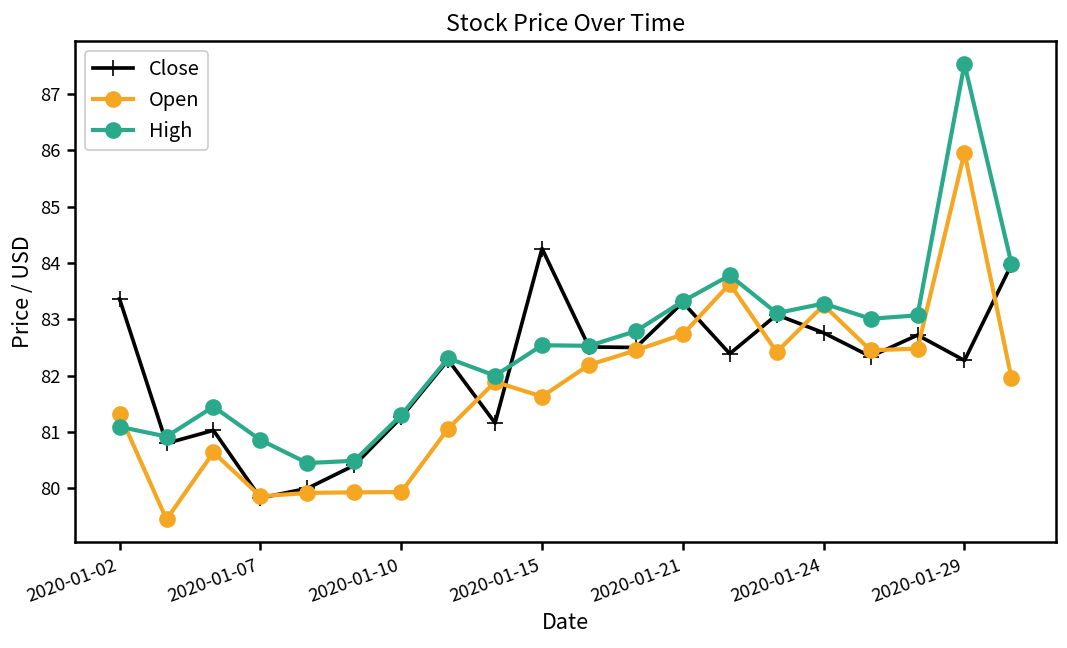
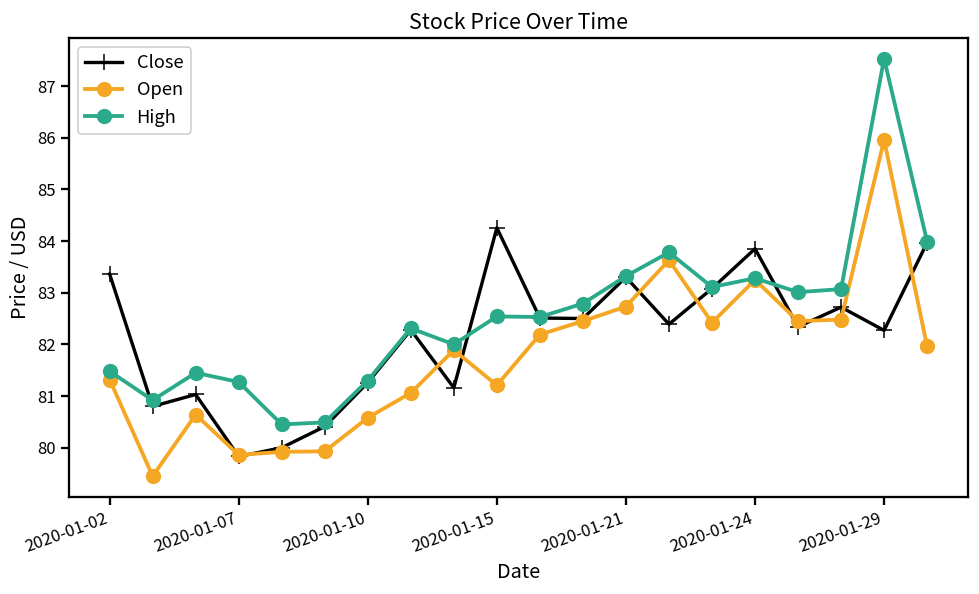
  {
    "Close": {
      "2020-01-02": 83.4,
      "2020-01-15": 84.3,
-     "2020-01-24": 82.8,
+     "2020-01-24": 83.9,
      "2020-01-29": 82.3
    },
    "Open": {
      "2020-01-02": 81.3,
-     "2020-01-10": 79.9,
-     "2020-01-15": 81.6,
+     "2020-01-10": 80.6,
+     "2020-01-15": 81.2,
      "2020-01-21": 82.7,
      "2020-01-29": 86.0
    },
    "High": {
-     "2020-01-02": 81.1,
-     "2020-01-07": 80.9,
+     "2020-01-02": 81.5,
+     "2020-01-07": 81.3,
      "2020-01-15": 82.5,
      "2020-01-29": 87.5
    }
  }
